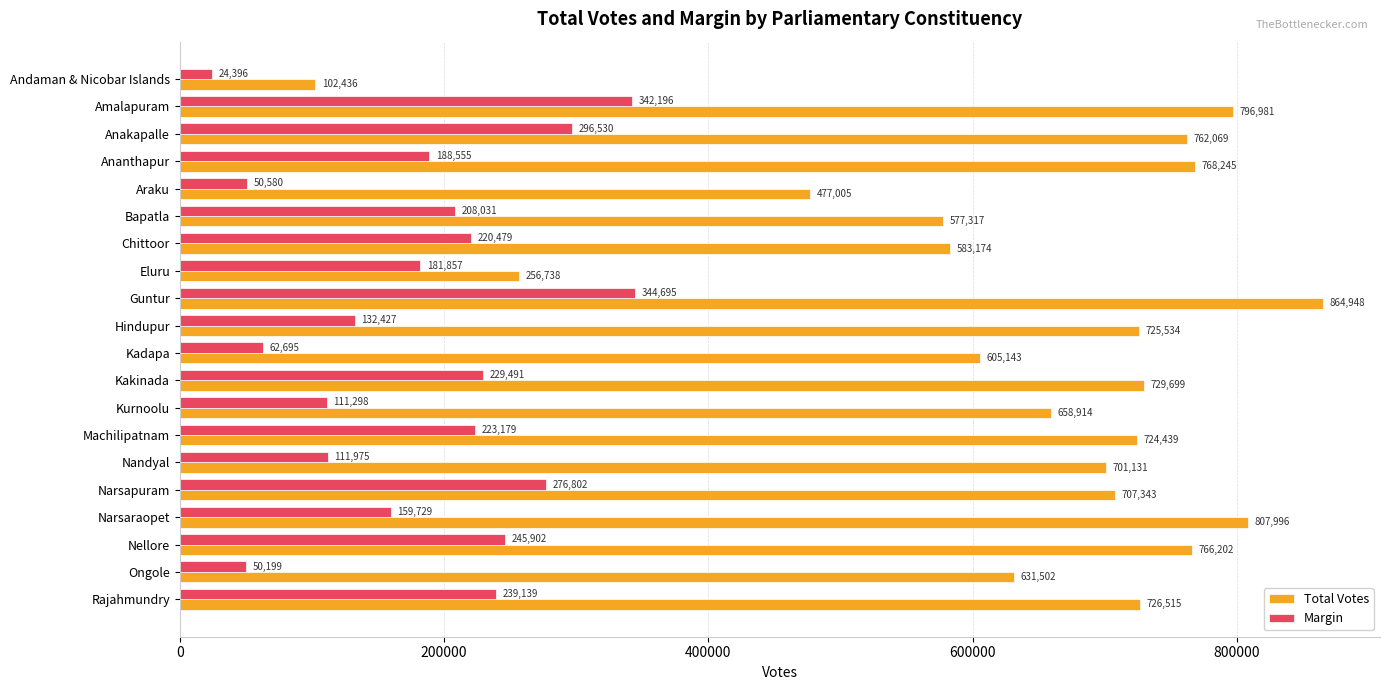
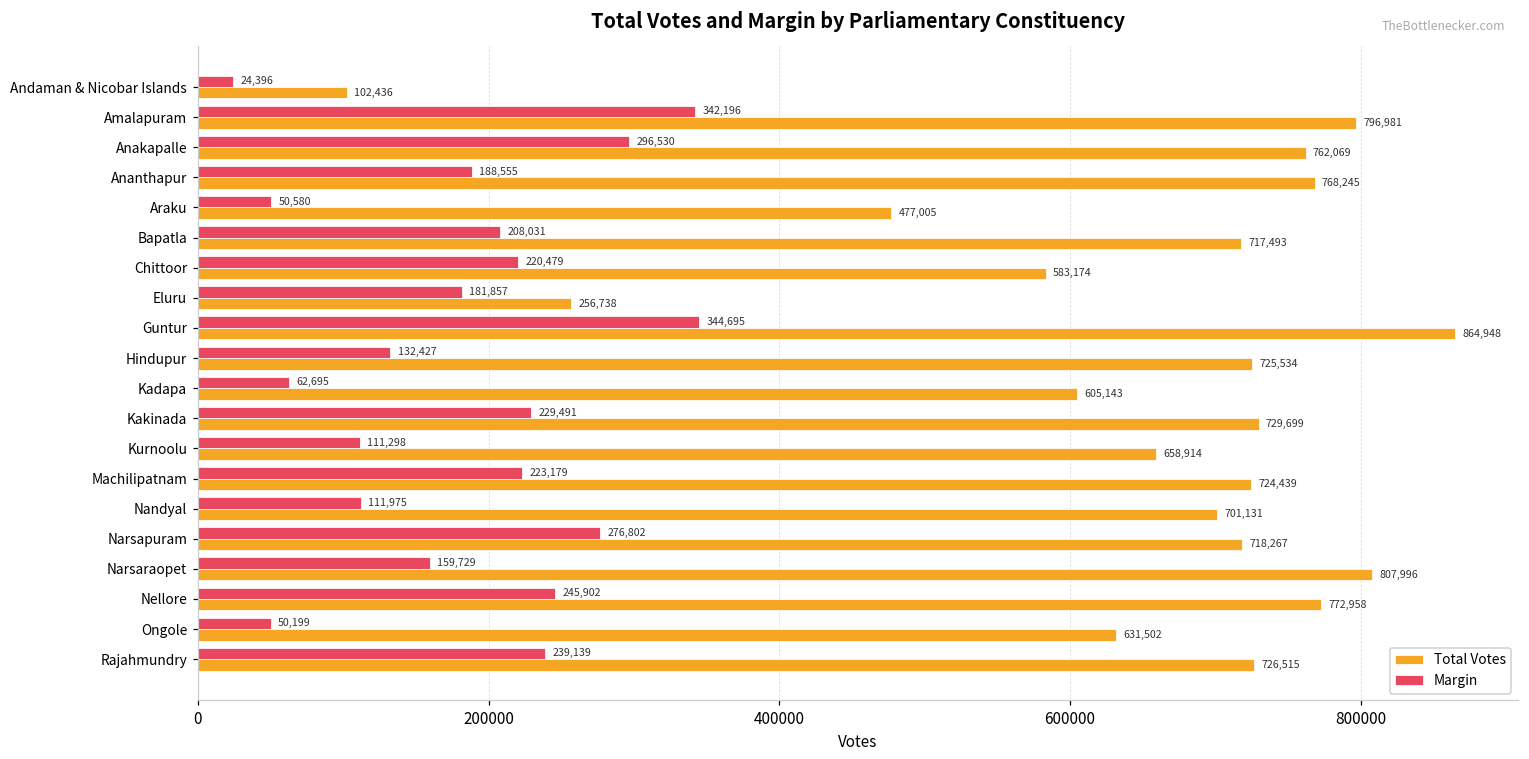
  {
    "Total Votes": {
      "Andaman & Nicobar Islands": "102,436",
      "Amalapuram": "796,981",
      "Anakapalle": "762,069",
      "Ananthapur": "768,245",
      "Araku": "477,005",
-     "Bapatla": "577,317",
+     "Bapatla": "717,493",
      "Chittoor": "583,174",
      "Eluru": "256,738",
      "Guntur": "864,948",
      "Hindupur": "725,534",
      "Kadapa": "605,143",
      "Kakinada": "729,699",
      "Kurnoolu": "658,914",
      "Machilipatnam": "724,439",
      "Nandyal": "701,131",
-     "Narsapuram": "707,343",
+     "Narsapuram": "718,267",
      "Narsaraopet": "807,996",
-     "Nellore": "766,202",
+     "Nellore": "772,958",
      "Ongole": "631,502",
      "Rajahmundry": "726,515"
    },
    "Margin": {
      "Andaman & Nicobar Islands": "24,396",
      "Amalapuram": "342,196",
      "Anakapalle": "296,530",
      "Ananthapur": "188,555",
      "Araku": "50,580",
      "Bapatla": "208,031",
      "Chittoor": "220,479",
      "Eluru": "181,857",
      "Guntur": "344,695",
      "Hindupur": "132,427",
      "Kadapa": "62,695",
      "Kakinada": "229,491",
      "Kurnoolu": "111,298",
      "Machilipatnam": "223,179",
      "Nandyal": "111,975",
      "Narsapuram": "276,802",
      "Narsaraopet": "159,729",
      "Nellore": "245,902",
      "Ongole": "50,199",
      "Rajahmundry": "239,139"
    }
  }
